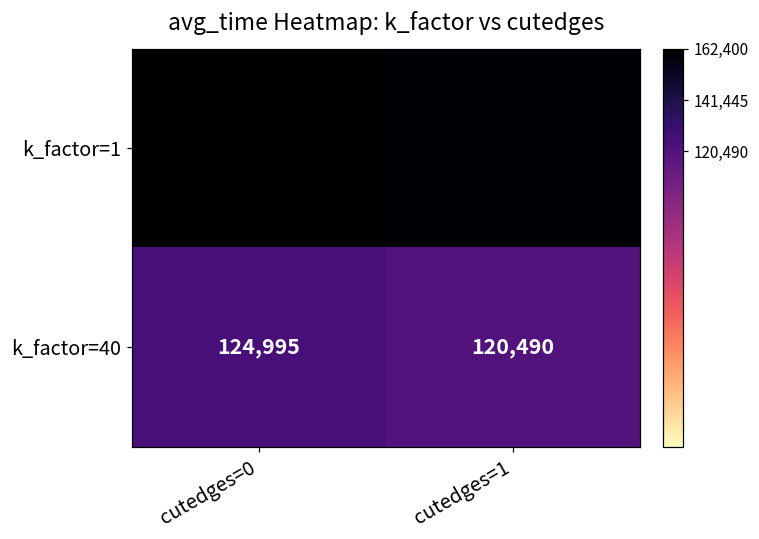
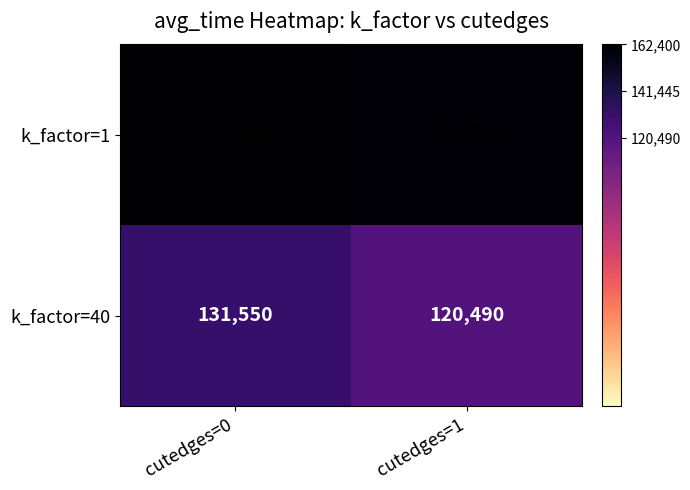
  {
    "k_factor=40": {
-     "cutedges=0": "124,995",
+     "cutedges=0": "131,550",
      "cutedges=1": "120,490"
    }
  }
